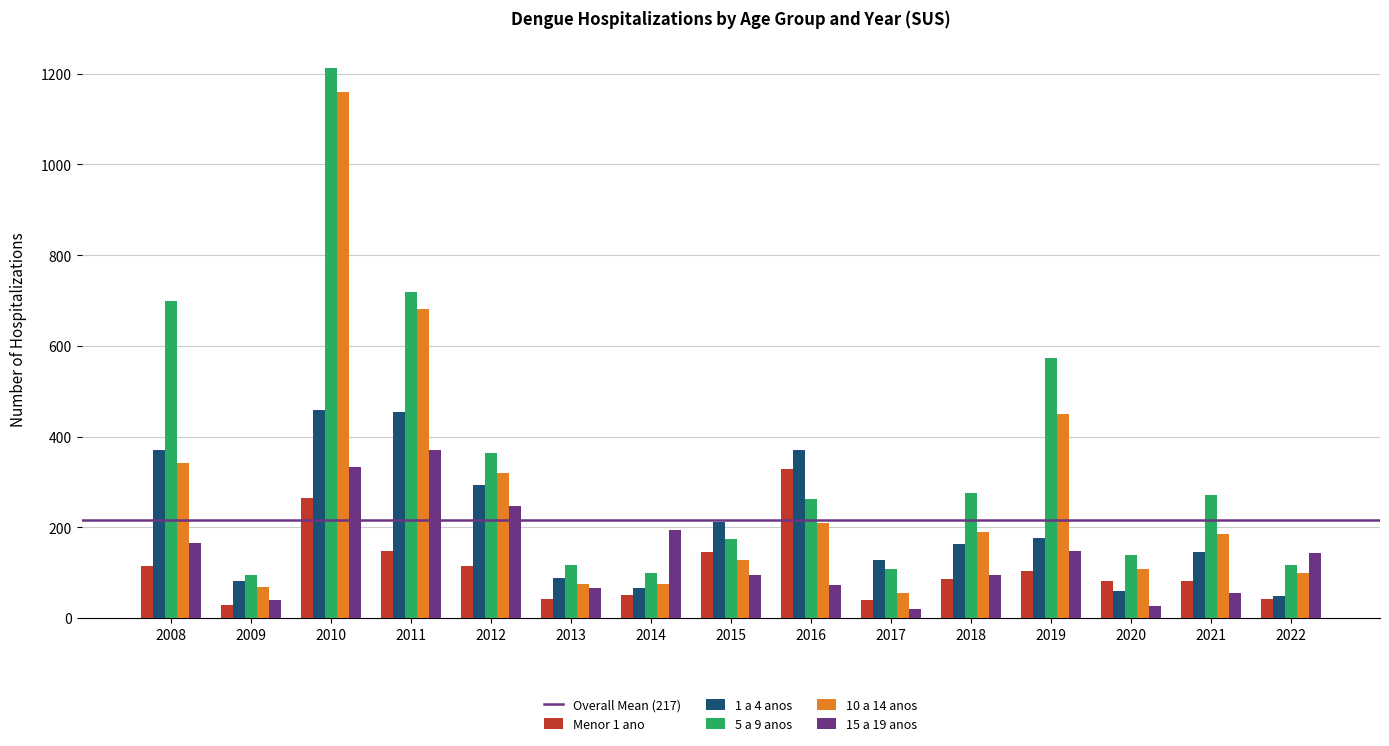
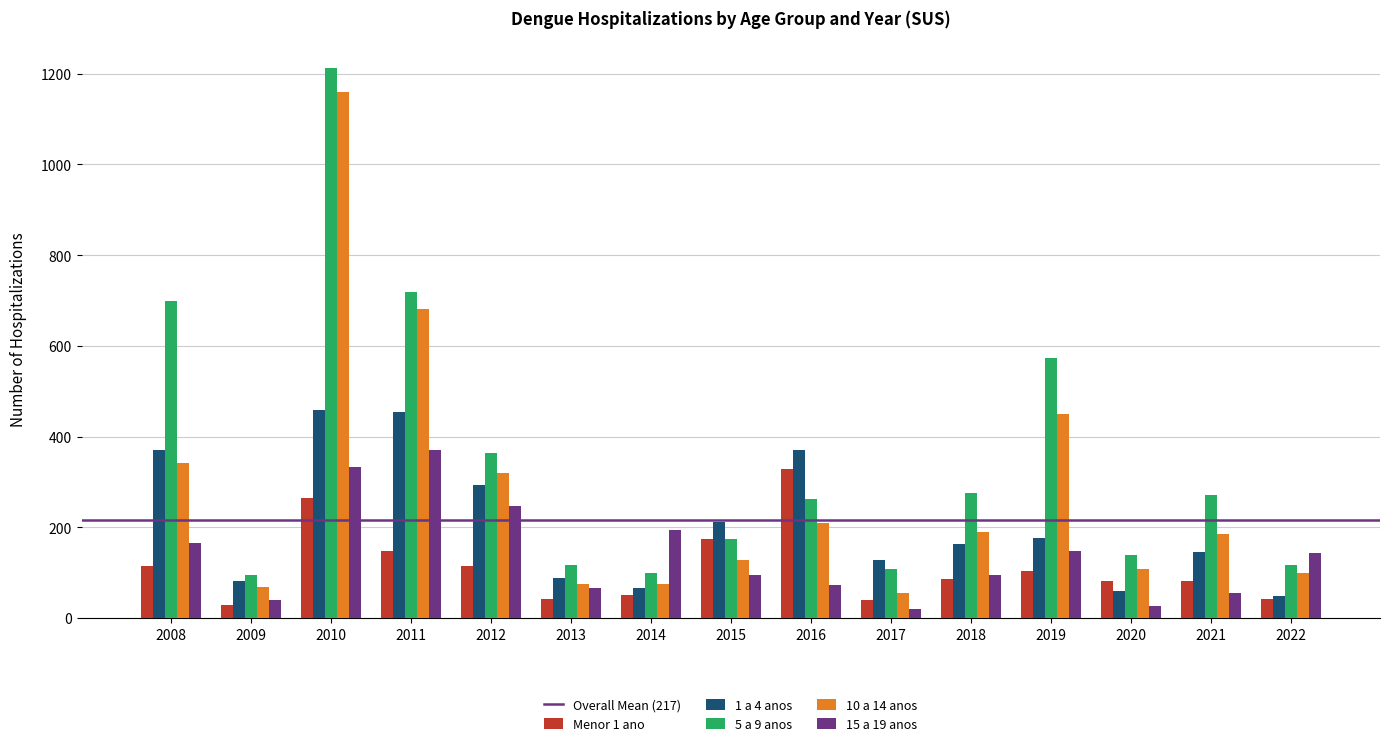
  {
    "Menor 1 ano": {
      "2008": 120,
      "2009": 30,
      "2010": 260,
      "2011": 150,
      "2012": 110,
      "2013": 40,
      "2014": 50,
-     "2015": 150,
+     "2015": 180,
      "2016": 330,
      "2017": 40,
      "2018": 90,
      "2019": 110,
      "2020": 80,
      "2021": 80,
      "2022": 40
    },
    "1 a 4 anos": {
      "2008": 370,
      "2009": 80,
      "2010": 460,
      "2011": 460,
      "2012": 290,
      "2013": 90,
      "2014": 70,
      "2015": 210,
      "2016": 370,
      "2017": 130,
      "2018": 160,
      "2019": 180,
      "2020": 60,
      "2021": 150,
      "2022": 50
    },
    "5 a 9 anos": {
      "2008": 700,
      "2009": 100,
      "2010": 1210,
      "2011": 720,
      "2012": 360,
      "2013": 120,
      "2014": 100,
      "2015": 180,
      "2016": 260,
      "2017": 110,
      "2018": 280,
      "2019": 570,
      "2020": 140,
      "2021": 270,
      "2022": 120
    },
    "10 a 14 anos": {
      "2008": 340,
      "2009": 70,
      "2010": 1160,
      "2011": 680,
      "2012": 320,
      "2013": 80,
      "2014": 80,
      "2015": 130,
      "2016": 210,
      "2017": 60,
      "2018": 190,
      "2019": 450,
      "2020": 110,
      "2021": 190,
      "2022": 100
    },
    "15 a 19 anos": {
      "2008": 170,
      "2009": 40,
      "2010": 330,
      "2011": 370,
      "2012": 250,
      "2013": 70,
      "2014": 190,
      "2015": 100,
      "2016": 70,
      "2017": 20,
      "2018": 100,
      "2019": 150,
      "2020": 30,
      "2021": 60,
      "2022": 140
    }
  }
